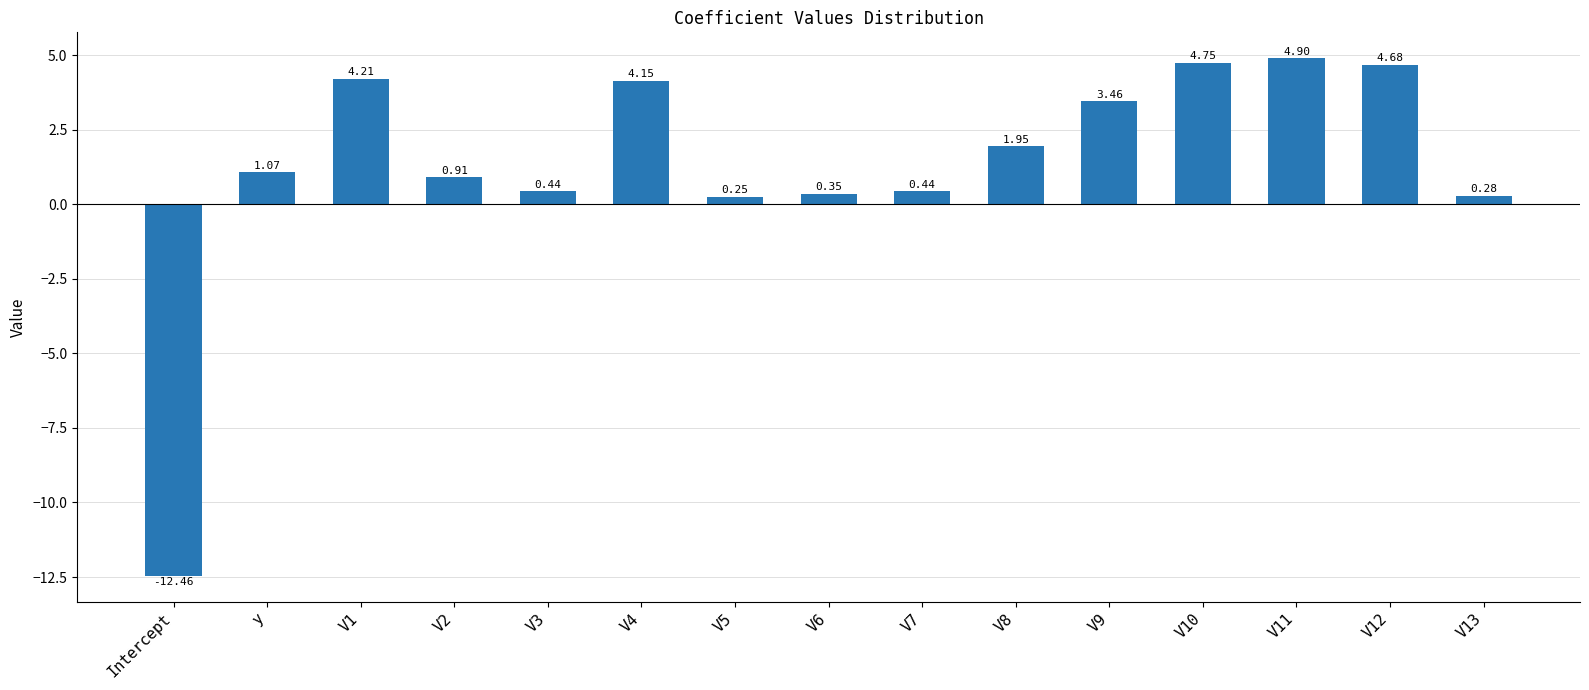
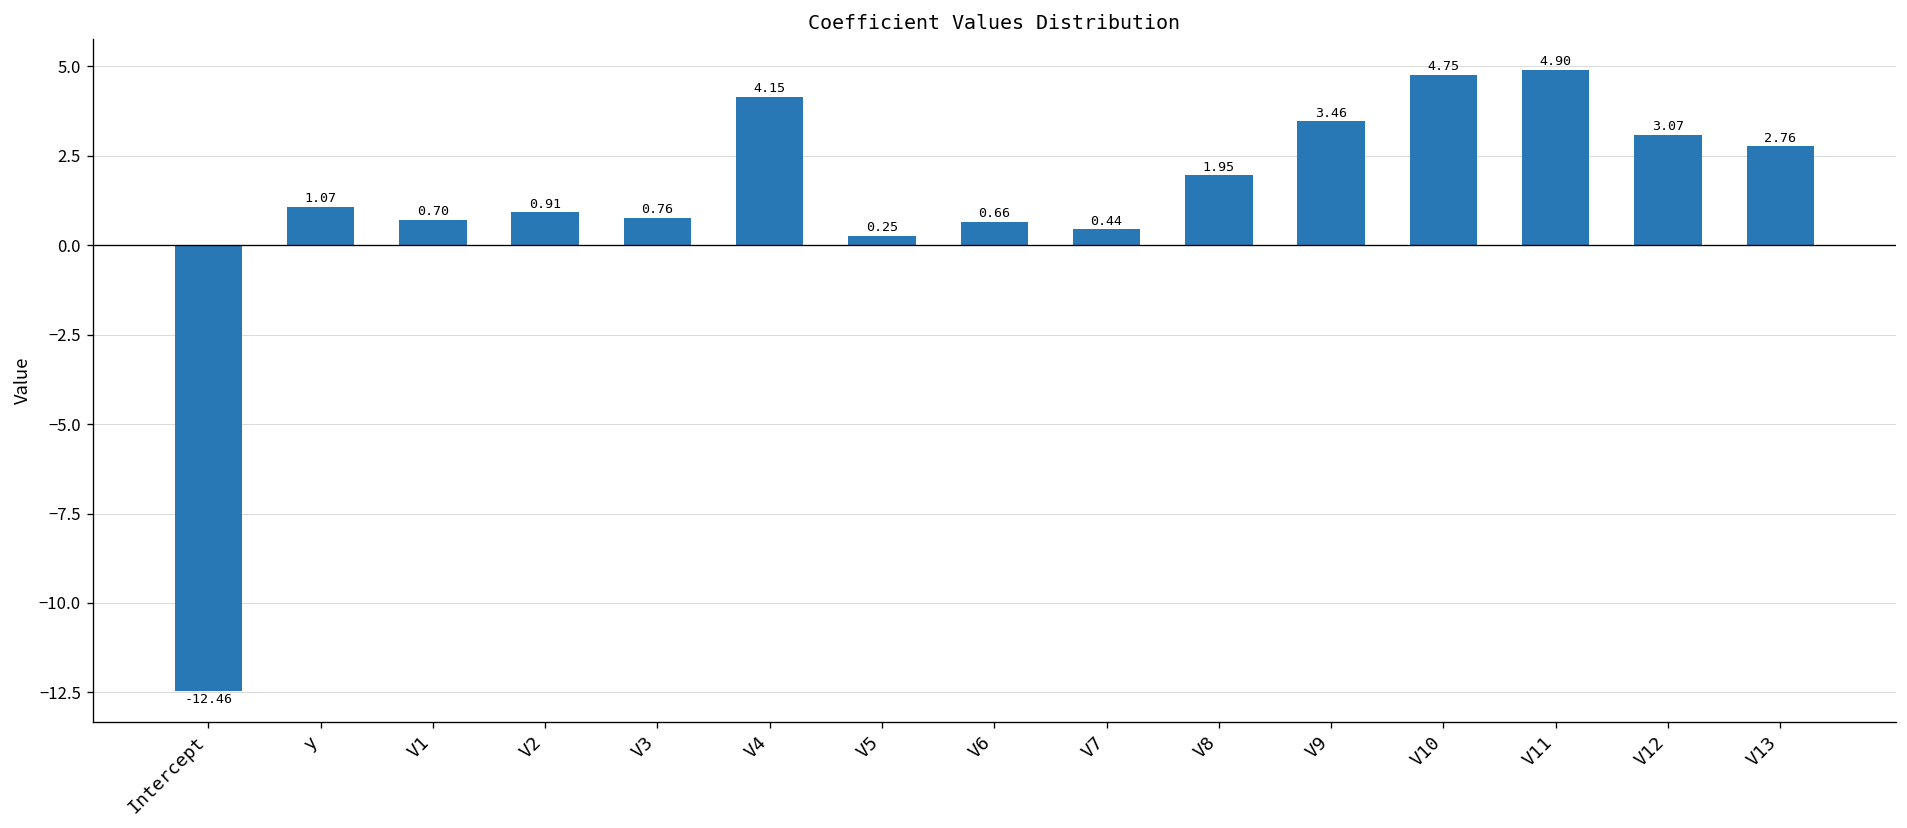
  {
    "Intercept": -12.46,
    "y": 1.07,
-   "V1": 4.21,
+   "V1": 0.70,
    "V2": 0.91,
-   "V3": 0.44,
+   "V3": 0.76,
    "V4": 4.15,
    "V5": 0.25,
-   "V6": 0.35,
+   "V6": 0.66,
    "V7": 0.44,
    "V8": 1.95,
    "V9": 3.46,
    "V10": 4.75,
    "V11": 4.90,
-   "V12": 4.68,
-   "V13": 0.28
+   "V12": 3.07,
+   "V13": 2.76
  }
